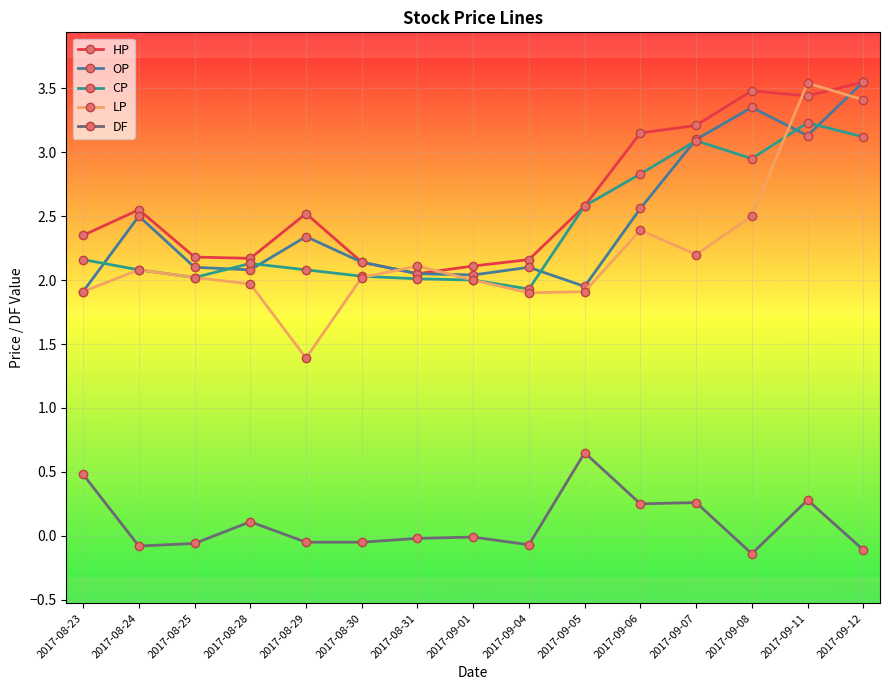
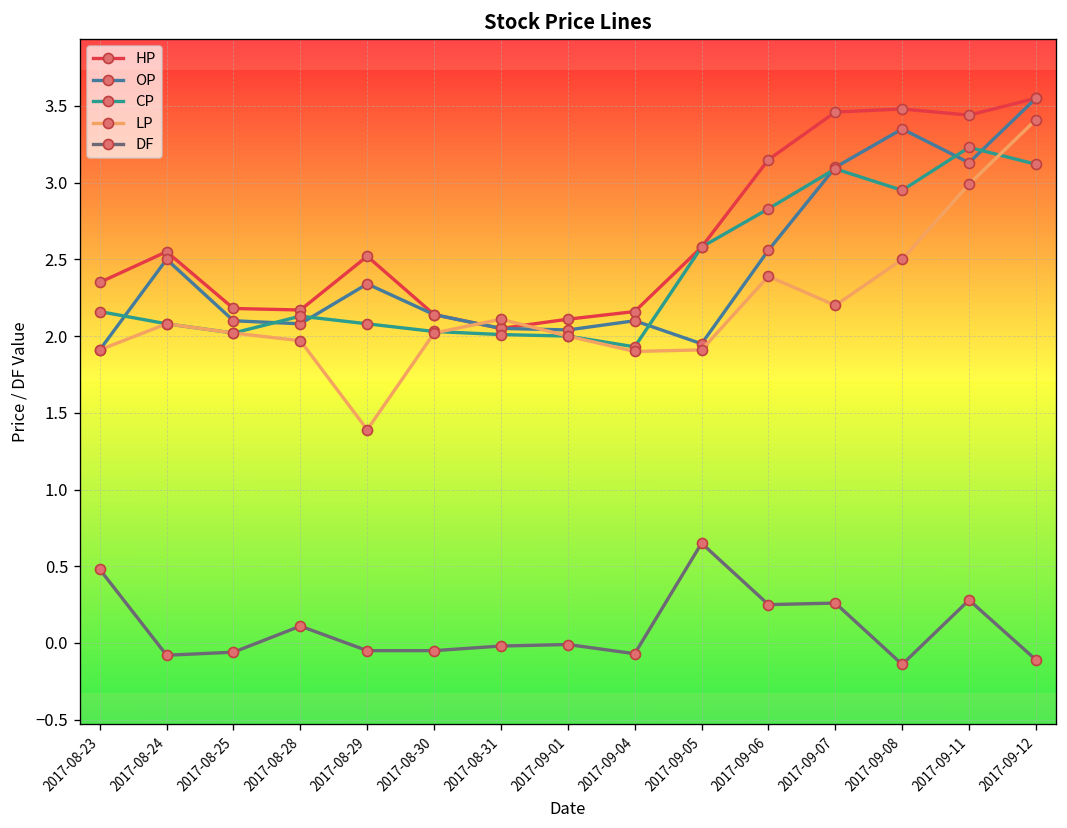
  {
    "HP": {
      "2017-08-23": 2.35,
      "2017-08-24": 2.55,
      "2017-08-25": 2.18,
      "2017-08-28": 2.17,
      "2017-08-29": 2.52,
      "2017-09-01": 2.11,
      "2017-09-04": 2.16,
      "2017-09-06": 3.15,
-     "2017-09-07": 3.21,
+     "2017-09-07": 3.46,
      "2017-09-08": 3.48,
      "2017-09-11": 3.44
    },
    "LP": {
      "2017-08-28": 1.97,
      "2017-08-29": 1.39,
      "2017-08-31": 2.11,
      "2017-09-04": 1.90,
      "2017-09-05": 1.91,
      "2017-09-06": 2.39,
      "2017-09-07": 2.20,
      "2017-09-08": 2.50,
-     "2017-09-11": 3.54,
+     "2017-09-11": 2.99,
      "2017-09-12": 3.41
    }
  }
